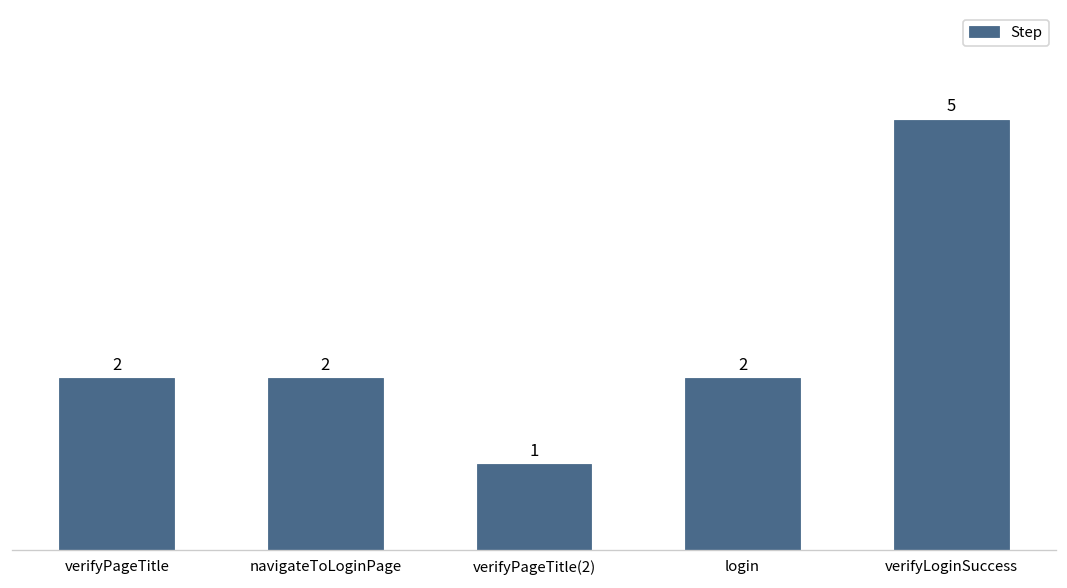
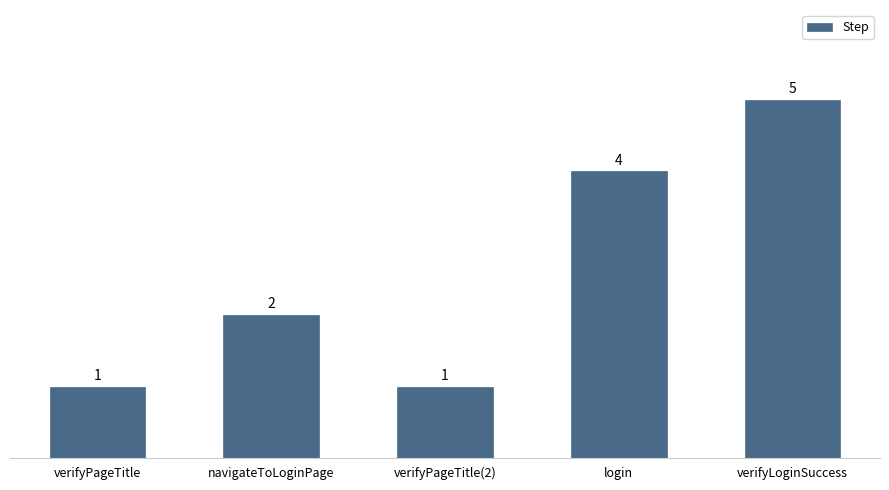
  {
-   "verifyPageTitle": 2,
+   "verifyPageTitle": 1,
    "navigateToLoginPage": 2,
    "verifyPageTitle(2)": 1,
-   "login": 2,
+   "login": 4,
    "verifyLoginSuccess": 5
  }
